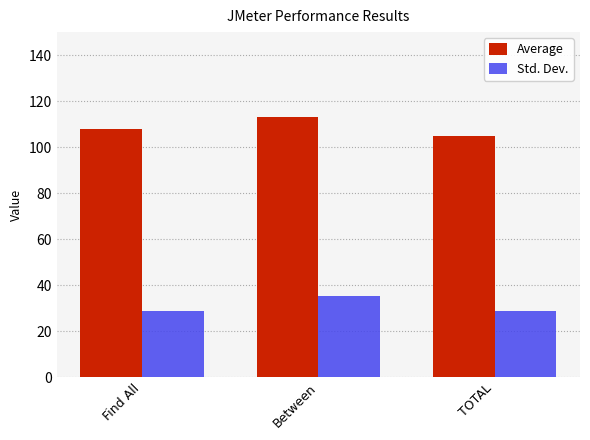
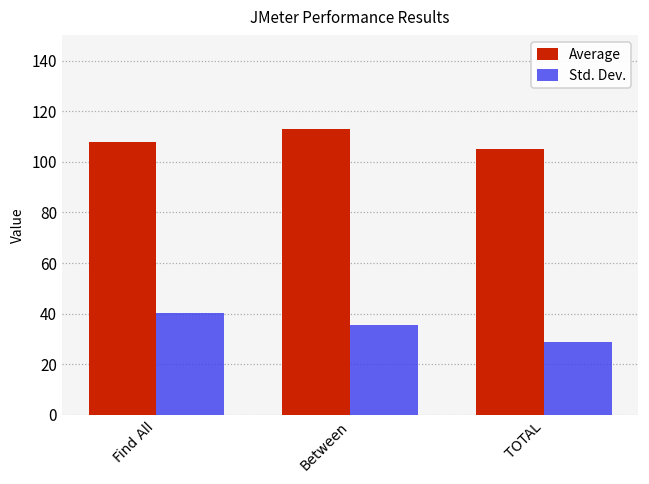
  {
    "Average": {
      "Find All": 108,
      "Between": 113,
      "TOTAL": 105
    },
    "Std. Dev.": {
-     "Find All": 29,
+     "Find All": 40,
      "Between": 35,
      "TOTAL": 29
    }
  }
